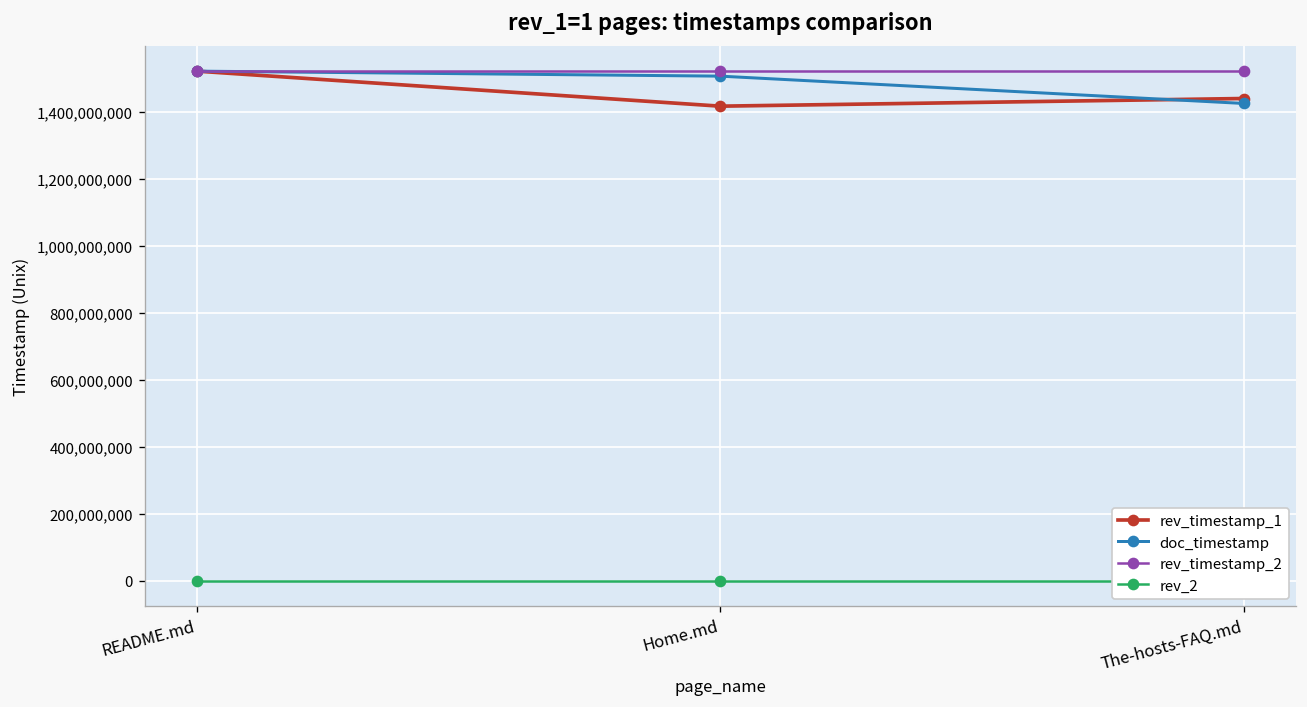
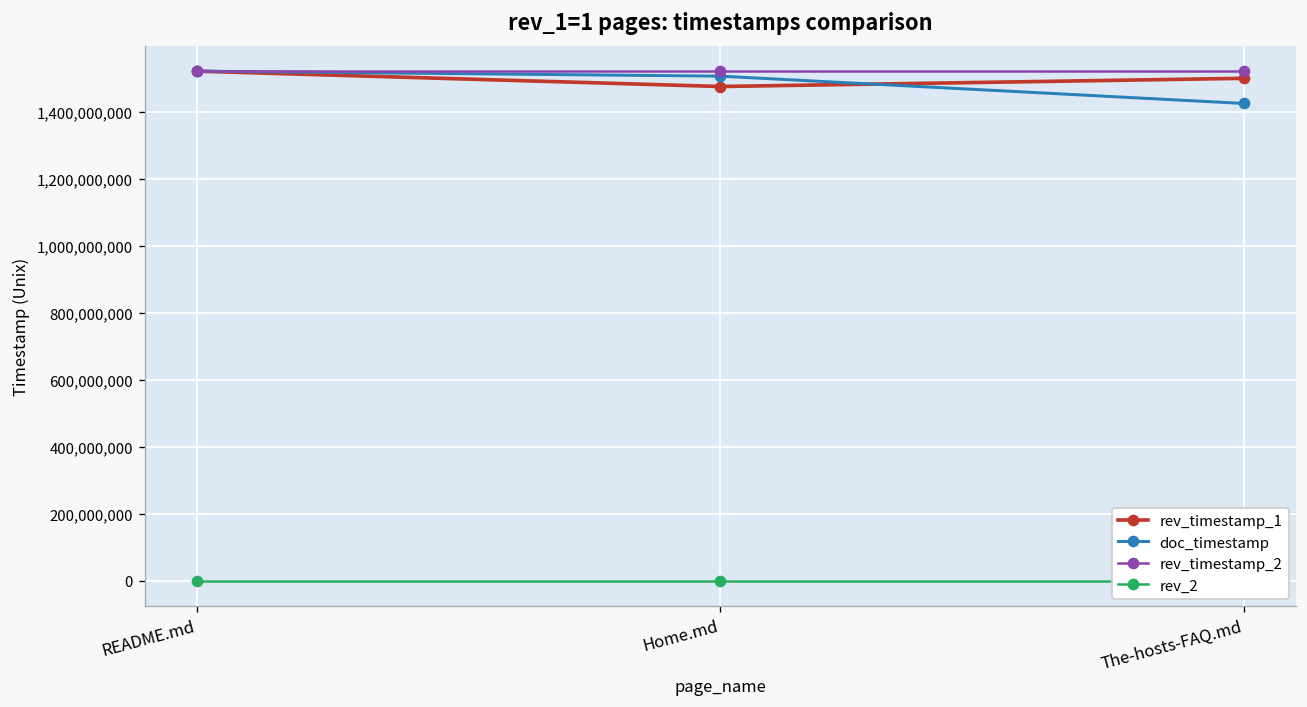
  {
    "rev_timestamp_1": {
-     "Home.md": "1,420,000,000",
-     "The-hosts-FAQ.md": "1,440,000,000"
+     "Home.md": "1,480,000,000",
+     "The-hosts-FAQ.md": "1,500,000,000"
    },
    "doc_timestamp": {
      "Home.md": "1,510,000,000",
      "The-hosts-FAQ.md": "1,430,000,000"
    },
    "rev_timestamp_2": {
      "Home.md": "1,520,000,000",
      "The-hosts-FAQ.md": "1,520,000,000"
    },
    "rev_2": {
      "README.md": "0",
      "Home.md": "0"
    }
  }
